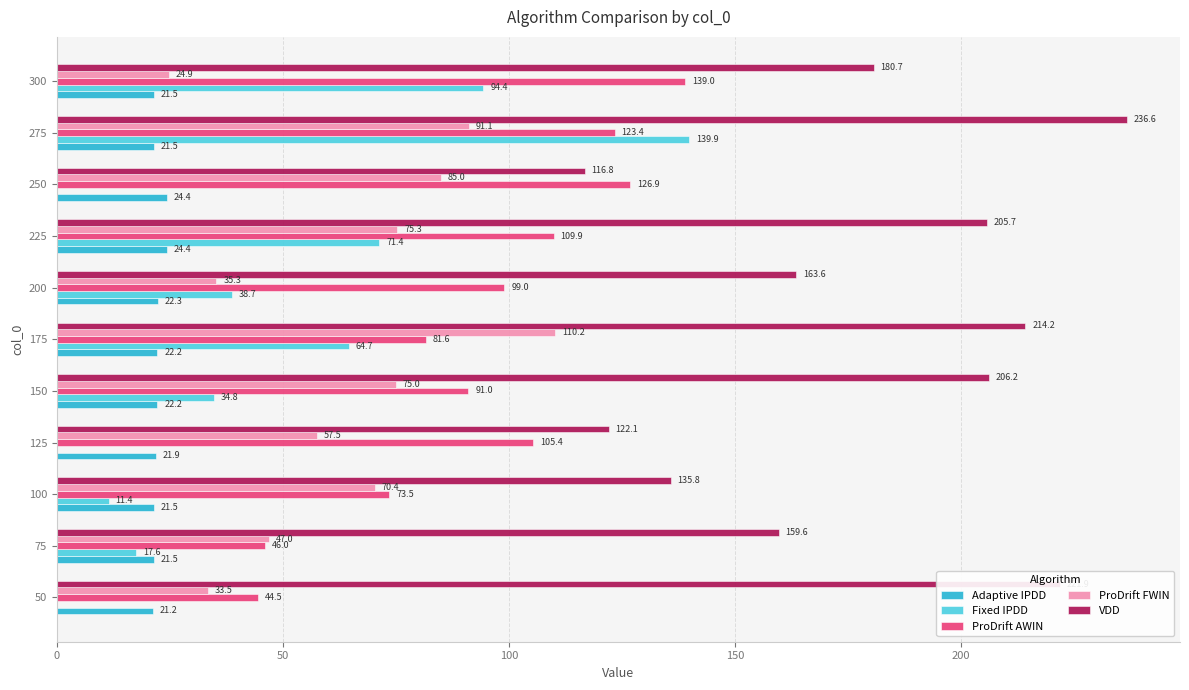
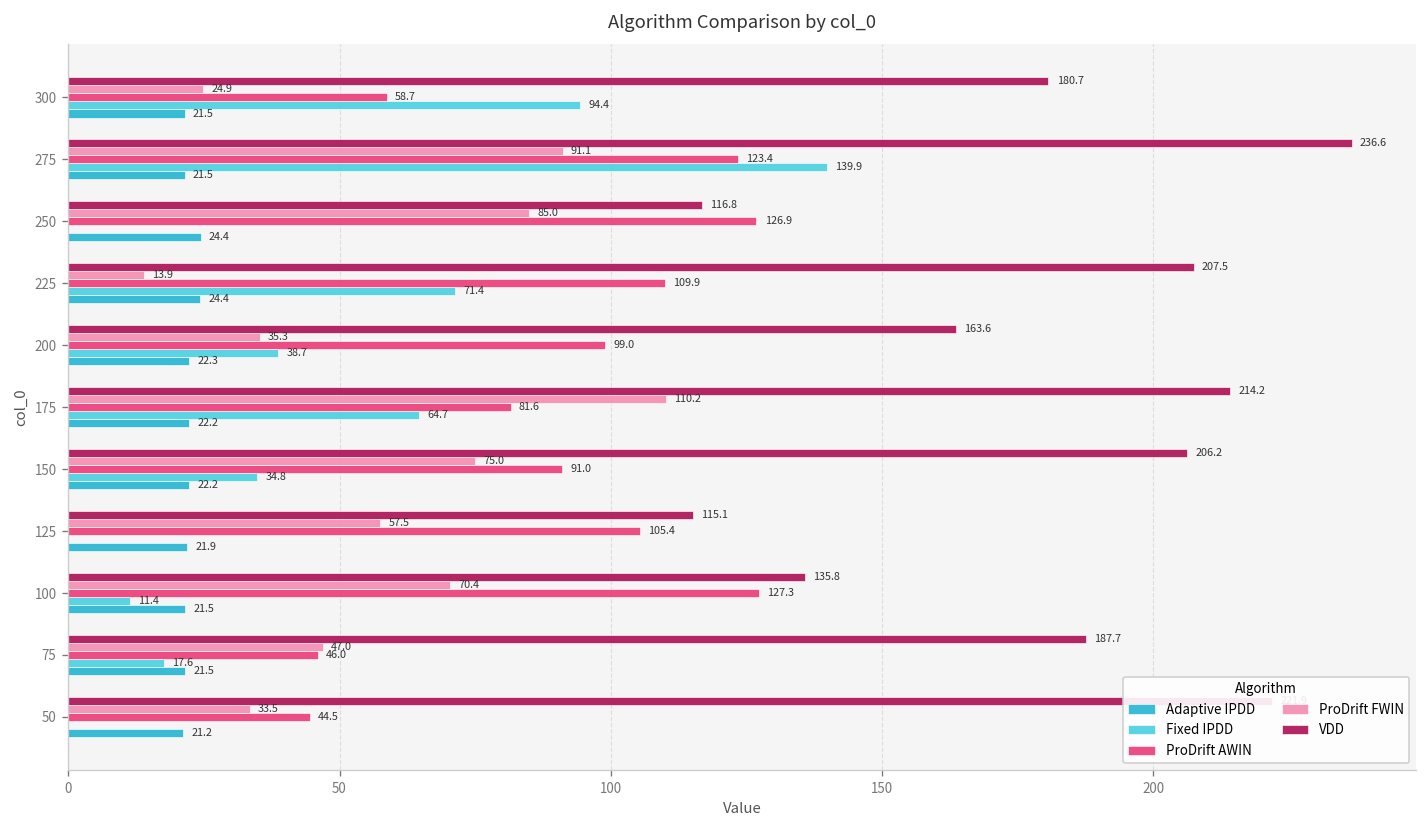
  {
    "ProDrift AWIN": {
-     "300": 139.0,
+     "300": 58.7,
      "275": 123.4,
      "250": 126.9,
      "225": 109.9,
      "200": 99.0,
      "175": 81.6,
      "150": 91.0,
      "125": 105.4,
-     "100": 73.5,
+     "100": 127.3,
      "50": 44.5
    },
    "ProDrift FWIN": {
      "300": 24.9,
      "275": 91.1,
      "250": 85.0,
-     "225": 75.3,
+     "225": 13.9,
      "200": 35.3,
      "175": 110.2,
      "150": 75.0,
      "125": 57.5,
      "100": 70.4,
      "50": 33.5
    },
    "VDD": {
      "300": 180.7,
      "275": 236.6,
      "250": 116.8,
-     "225": 205.7,
+     "225": 207.5,
      "200": 163.6,
      "175": 214.2,
      "150": 206.2,
-     "125": 122.1,
+     "125": 115.1,
      "100": 135.8,
-     "75": 159.6
+     "75": 187.7
    }
  }
